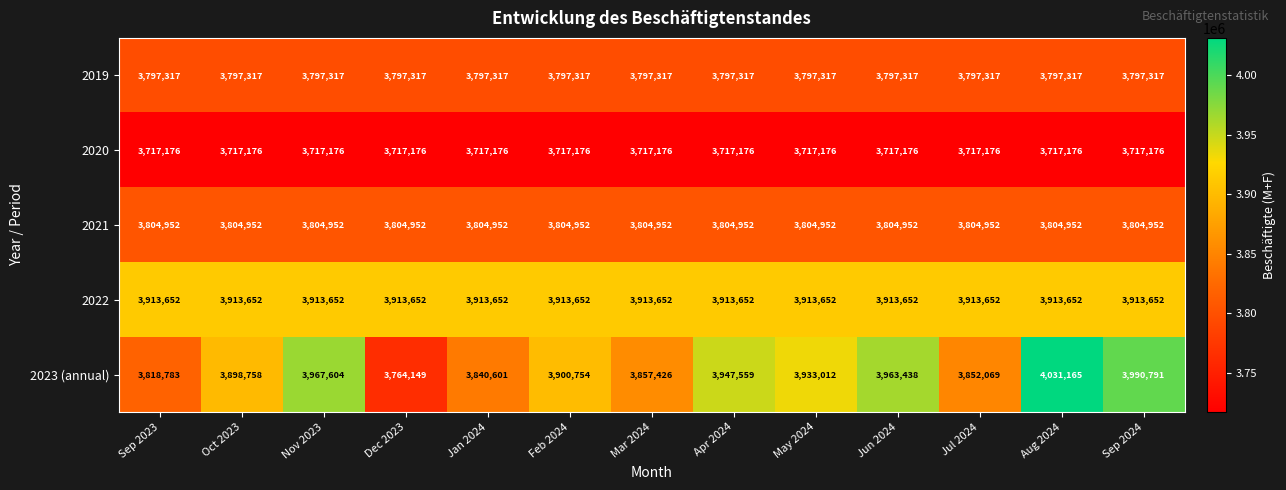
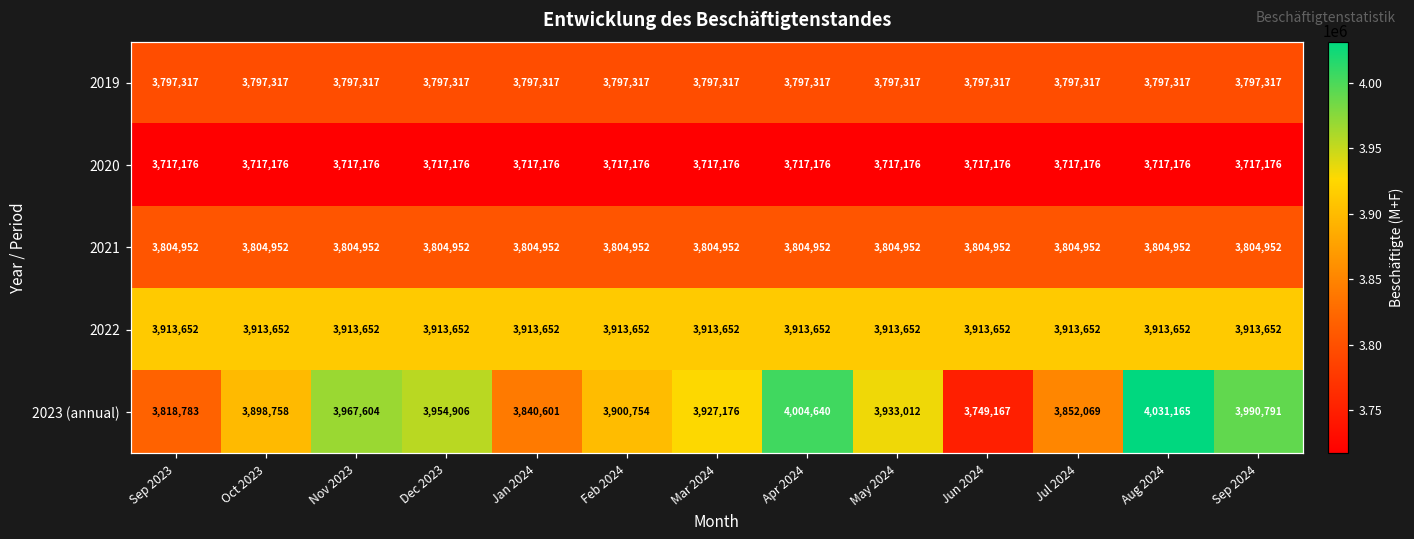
  {
    "2019": {
      "Sep 2023": "3,797,317",
      "Oct 2023": "3,797,317",
      "Nov 2023": "3,797,317",
      "Dec 2023": "3,797,317",
      "Jan 2024": "3,797,317",
      "Feb 2024": "3,797,317",
      "Mar 2024": "3,797,317",
      "Apr 2024": "3,797,317",
      "May 2024": "3,797,317",
      "Jun 2024": "3,797,317",
      "Jul 2024": "3,797,317",
      "Aug 2024": "3,797,317",
      "Sep 2024": "3,797,317"
    },
    "2020": {
      "Sep 2023": "3,717,176",
      "Oct 2023": "3,717,176",
      "Nov 2023": "3,717,176",
      "Dec 2023": "3,717,176",
      "Jan 2024": "3,717,176",
      "Feb 2024": "3,717,176",
      "Mar 2024": "3,717,176",
      "Apr 2024": "3,717,176",
      "May 2024": "3,717,176",
      "Jun 2024": "3,717,176",
      "Jul 2024": "3,717,176",
      "Aug 2024": "3,717,176",
      "Sep 2024": "3,717,176"
    },
    "2021": {
      "Sep 2023": "3,804,952",
      "Oct 2023": "3,804,952",
      "Nov 2023": "3,804,952",
      "Dec 2023": "3,804,952",
      "Jan 2024": "3,804,952",
      "Feb 2024": "3,804,952",
      "Mar 2024": "3,804,952",
      "Apr 2024": "3,804,952",
      "May 2024": "3,804,952",
      "Jun 2024": "3,804,952",
      "Jul 2024": "3,804,952",
      "Aug 2024": "3,804,952",
      "Sep 2024": "3,804,952"
    },
    "2022": {
      "Sep 2023": "3,913,652",
      "Oct 2023": "3,913,652",
      "Nov 2023": "3,913,652",
      "Dec 2023": "3,913,652",
      "Jan 2024": "3,913,652",
      "Feb 2024": "3,913,652",
      "Mar 2024": "3,913,652",
      "Apr 2024": "3,913,652",
      "May 2024": "3,913,652",
      "Jun 2024": "3,913,652",
      "Jul 2024": "3,913,652",
      "Aug 2024": "3,913,652",
      "Sep 2024": "3,913,652"
    },
    "2023 (annual)": {
      "Sep 2023": "3,818,783",
      "Oct 2023": "3,898,758",
      "Nov 2023": "3,967,604",
-     "Dec 2023": "3,764,149",
+     "Dec 2023": "3,954,906",
      "Jan 2024": "3,840,601",
      "Feb 2024": "3,900,754",
-     "Mar 2024": "3,857,426",
-     "Apr 2024": "3,947,559",
+     "Mar 2024": "3,927,176",
+     "Apr 2024": "4,004,640",
      "May 2024": "3,933,012",
-     "Jun 2024": "3,963,438",
+     "Jun 2024": "3,749,167",
      "Jul 2024": "3,852,069",
      "Aug 2024": "4,031,165",
      "Sep 2024": "3,990,791"
    }
  }
